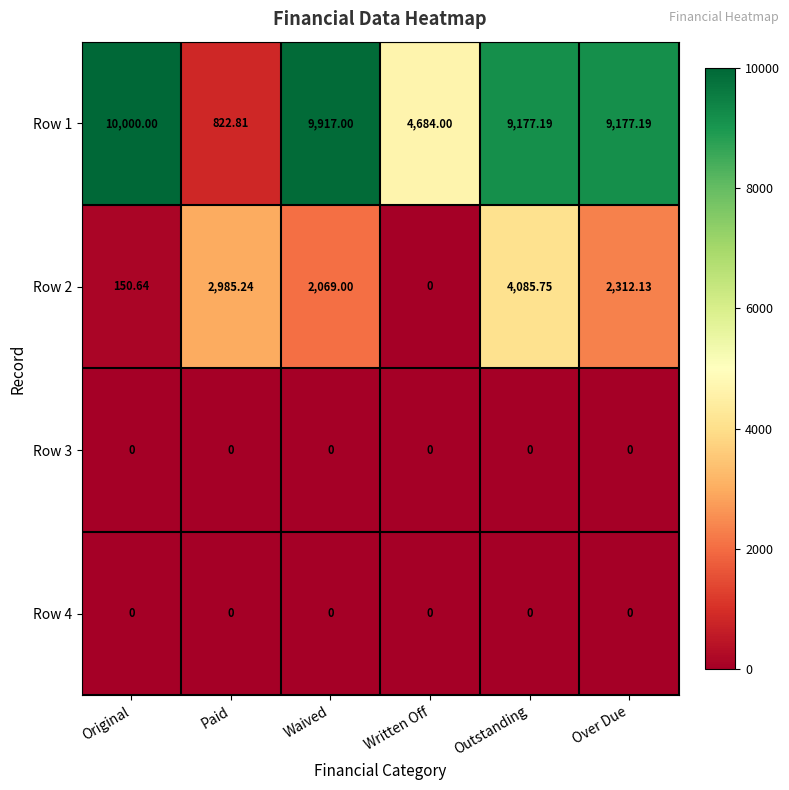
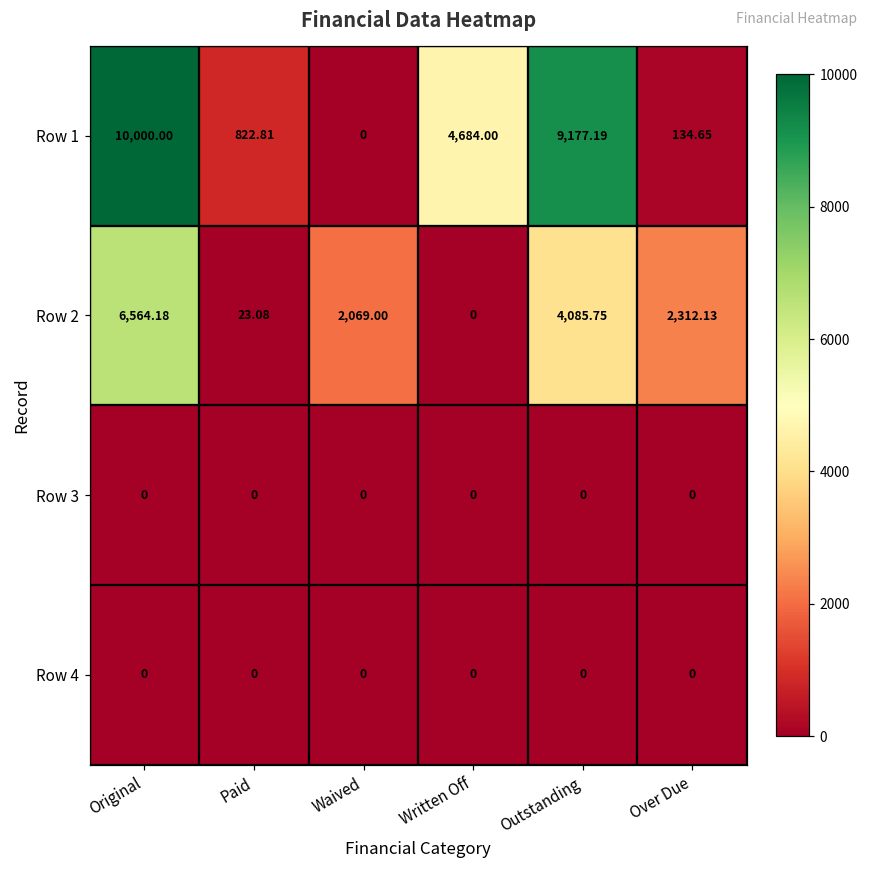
  {
    "Row 1": {
      "Original": "10,000.00",
      "Paid": "822.81",
-     "Waived": "9,917.00",
+     "Waived": "0",
      "Written Off": "4,684.00",
      "Outstanding": "9,177.19",
-     "Over Due": "9,177.19"
+     "Over Due": "134.65"
    },
    "Row 2": {
-     "Original": "150.64",
-     "Paid": "2,985.24",
+     "Original": "6,564.18",
+     "Paid": "23.08",
      "Waived": "2,069.00",
      "Written Off": "0",
      "Outstanding": "4,085.75",
      "Over Due": "2,312.13"
    },
    "Row 3": {
      "Original": "0",
      "Paid": "0",
      "Waived": "0",
      "Written Off": "0",
      "Outstanding": "0",
      "Over Due": "0"
    },
    "Row 4": {
      "Original": "0",
      "Paid": "0",
      "Waived": "0",
      "Written Off": "0",
      "Outstanding": "0",
      "Over Due": "0"
    }
  }
